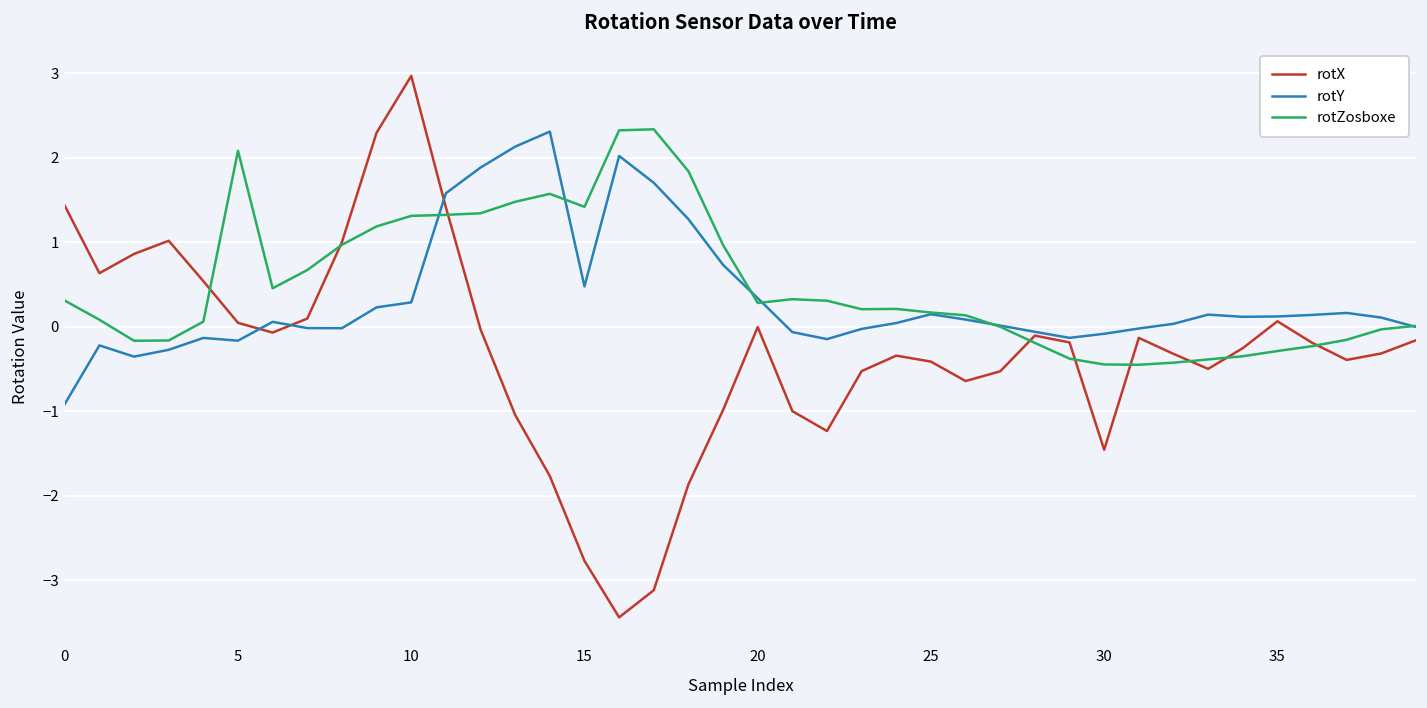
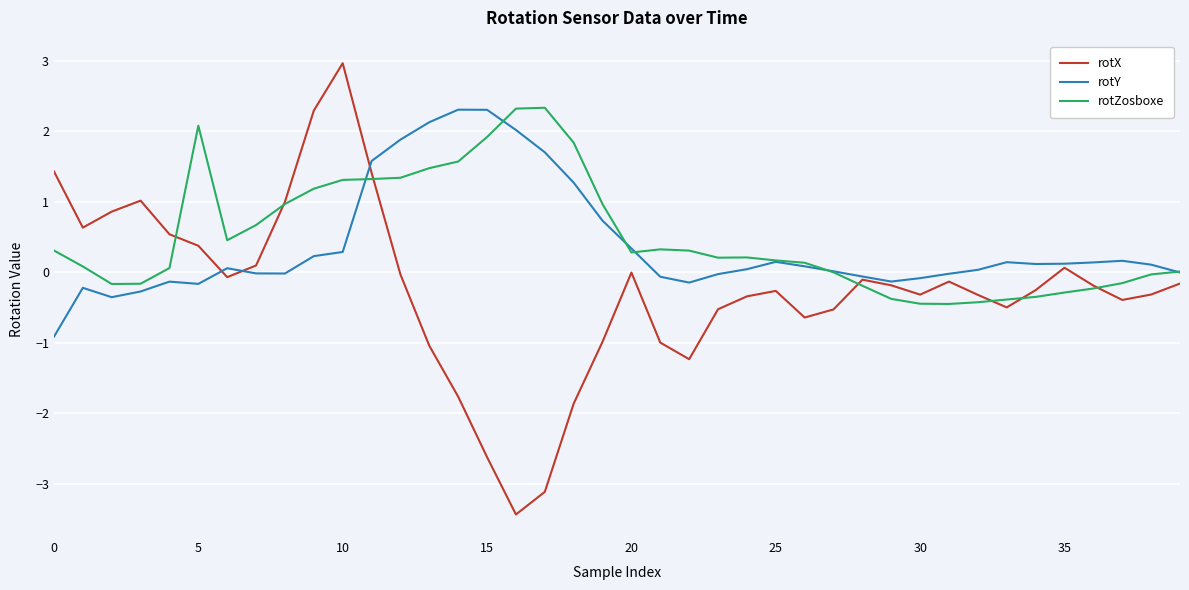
  {
    "rotX": {
      "0": 1.4,
-     "5": 0.0,
+     "5": 0.4,
      "10": 3.0,
-     "15": -2.8,
+     "15": -2.6,
      "20": 0.0,
-     "25": -0.4,
-     "30": -1.5,
+     "25": -0.3,
+     "30": -0.3,
      "35": 0.1
    },
    "rotY": {
      "0": -0.9,
      "5": -0.2,
      "10": 0.3,
-     "15": 0.5,
+     "15": 2.3,
      "20": 0.3,
      "30": -0.1,
      "35": 0.1
    },
    "rotZosboxe": {
      "0": 0.3,
      "5": 2.1,
      "10": 1.3,
-     "15": 1.4,
+     "15": 1.9,
      "20": 0.3,
      "30": -0.4,
      "35": -0.3
    }
  }
